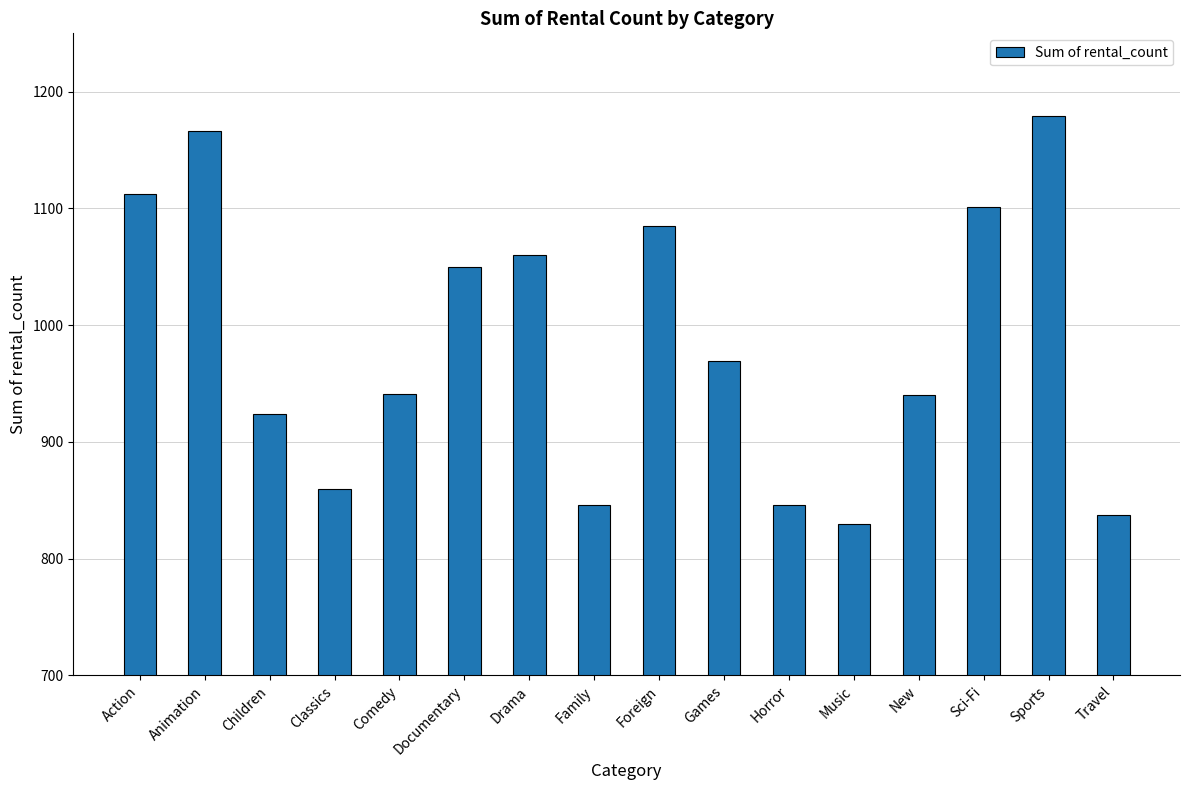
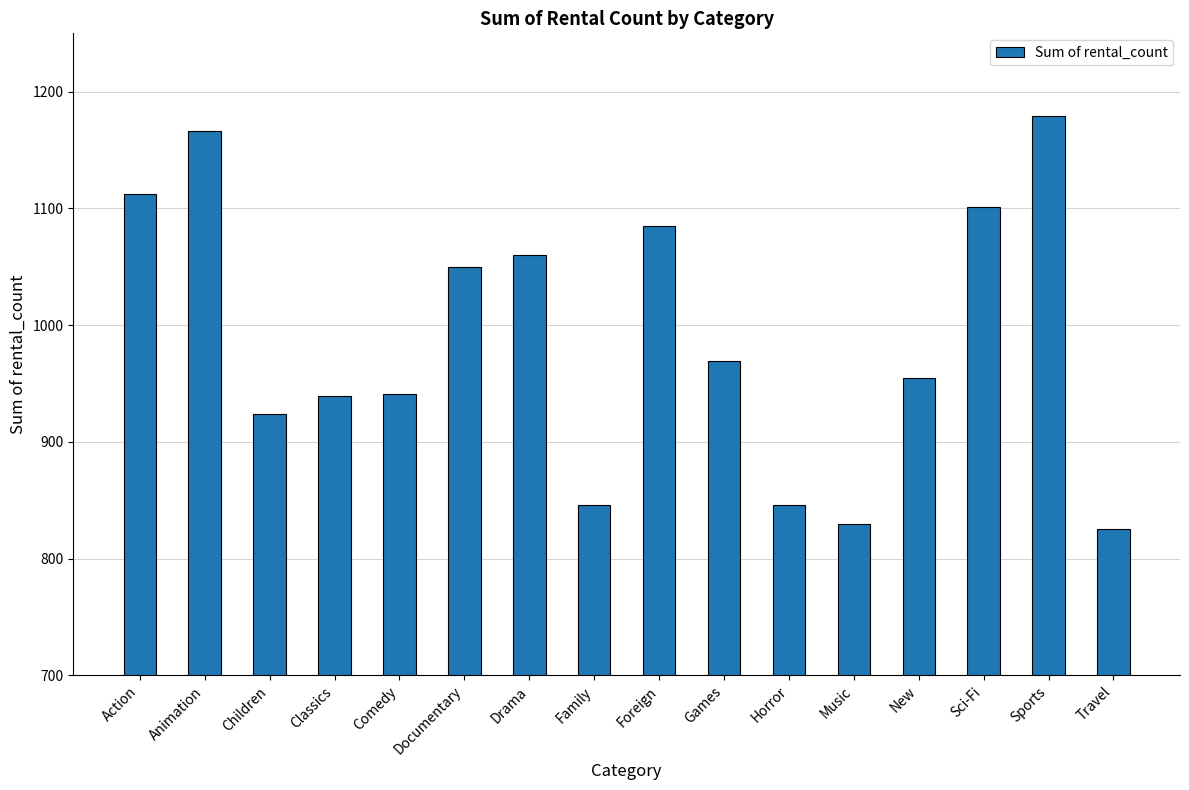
  {
    "Action": 1112,
    "Animation": 1166,
    "Children": 924,
-   "Classics": 860,
+   "Classics": 939,
    "Comedy": 941,
    "Documentary": 1050,
    "Drama": 1060,
    "Family": 846,
    "Foreign": 1085,
    "Games": 969,
    "Horror": 846,
    "Music": 830,
-   "New": 940,
+   "New": 955,
    "Sci-Fi": 1101,
    "Sports": 1179,
-   "Travel": 837
+   "Travel": 825
  }
